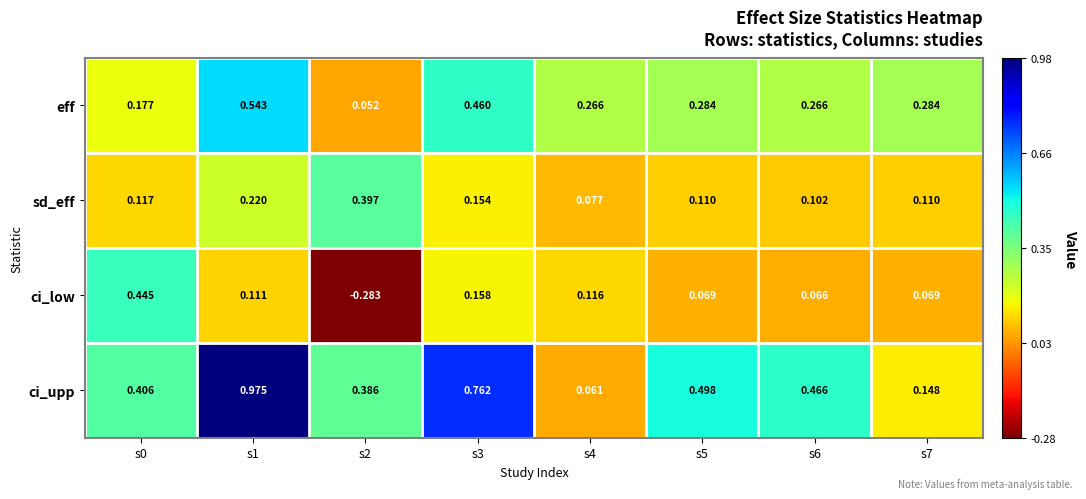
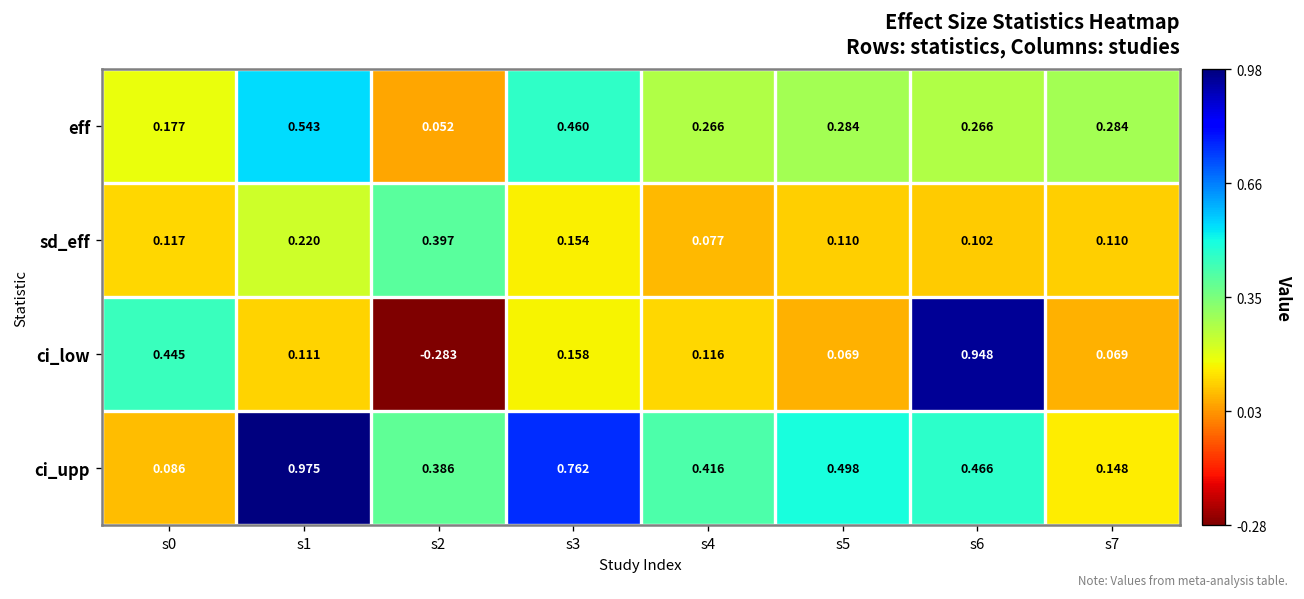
  {
    "eff": {
      "s0": 0.177,
      "s1": 0.543,
      "s2": 0.052,
      "s3": 0.460,
      "s4": 0.266,
      "s5": 0.284,
      "s6": 0.266,
      "s7": 0.284
    },
    "sd_eff": {
      "s0": 0.117,
      "s1": 0.220,
      "s2": 0.397,
      "s3": 0.154,
      "s4": 0.077,
      "s5": 0.110,
      "s6": 0.102,
      "s7": 0.110
    },
    "ci_low": {
      "s0": 0.445,
      "s1": 0.111,
      "s2": -0.283,
      "s3": 0.158,
      "s4": 0.116,
      "s5": 0.069,
-     "s6": 0.066,
+     "s6": 0.948,
      "s7": 0.069
    },
    "ci_upp": {
-     "s0": 0.406,
+     "s0": 0.086,
      "s1": 0.975,
      "s2": 0.386,
      "s3": 0.762,
-     "s4": 0.061,
+     "s4": 0.416,
      "s5": 0.498,
      "s6": 0.466,
      "s7": 0.148
    }
  }
